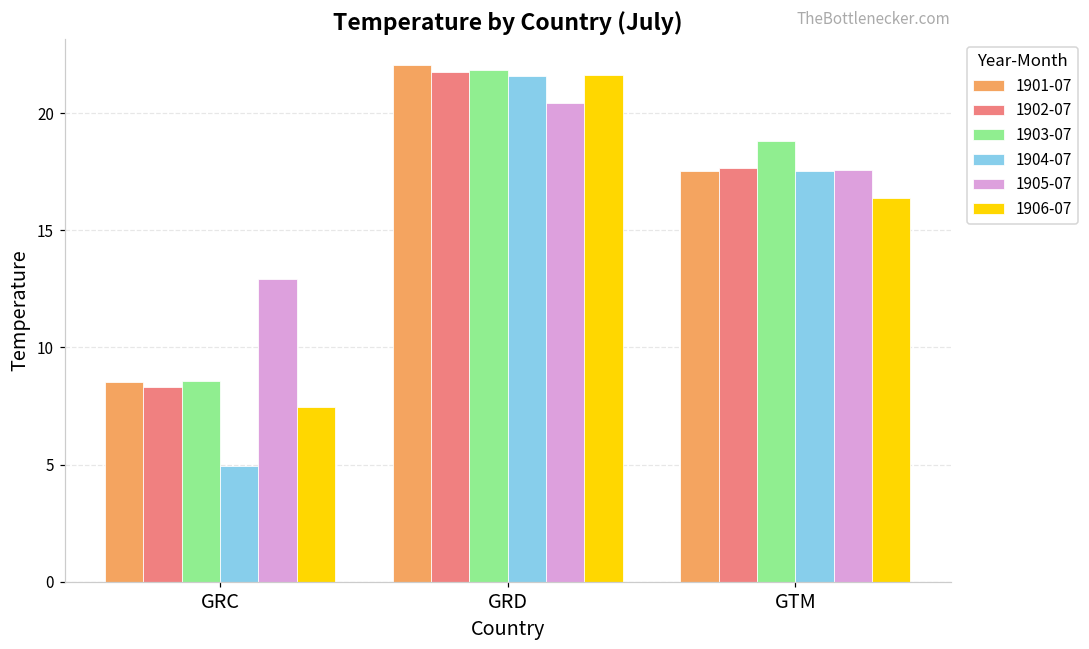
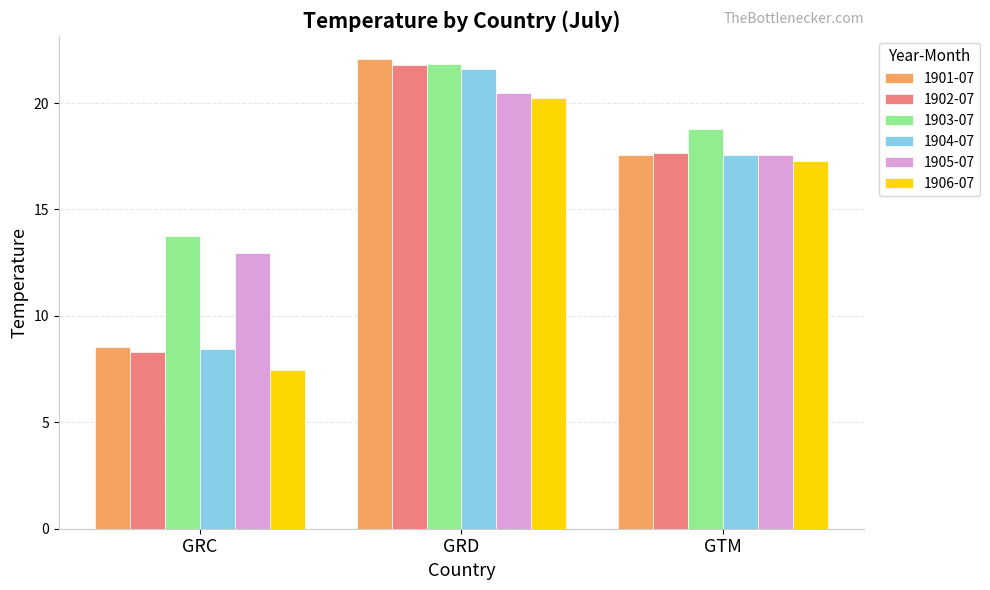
  {
    "1903-07": {
-     "GRC": 8.6,
+     "GRC": 13.8,
      "GRD": 21.9,
      "GTM": 18.8
    },
    "1904-07": {
-     "GRC": 4.9,
+     "GRC": 8.5,
      "GRD": 21.6,
      "GTM": 17.6
    },
    "1905-07": {
      "GRC": 12.9,
      "GRD": 20.5,
      "GTM": 17.6
    },
    "1906-07": {
      "GRC": 7.5,
-     "GRD": 21.7,
-     "GTM": 16.4
+     "GRD": 20.2,
+     "GTM": 17.3
    }
  }
